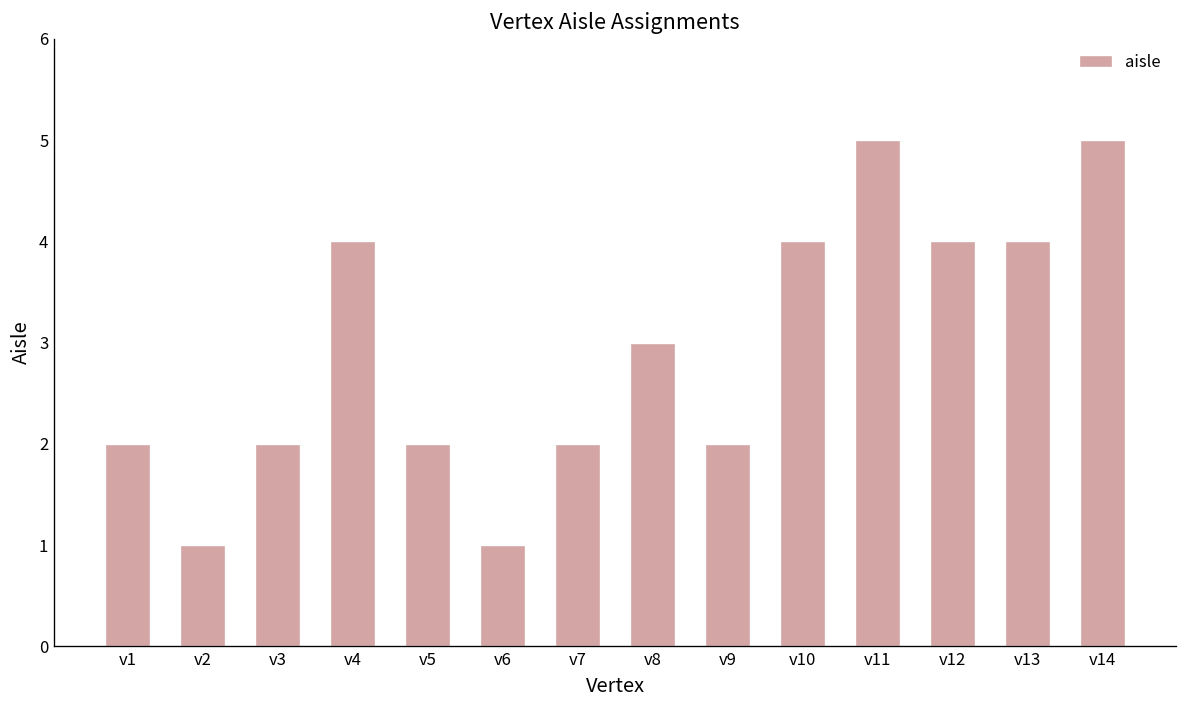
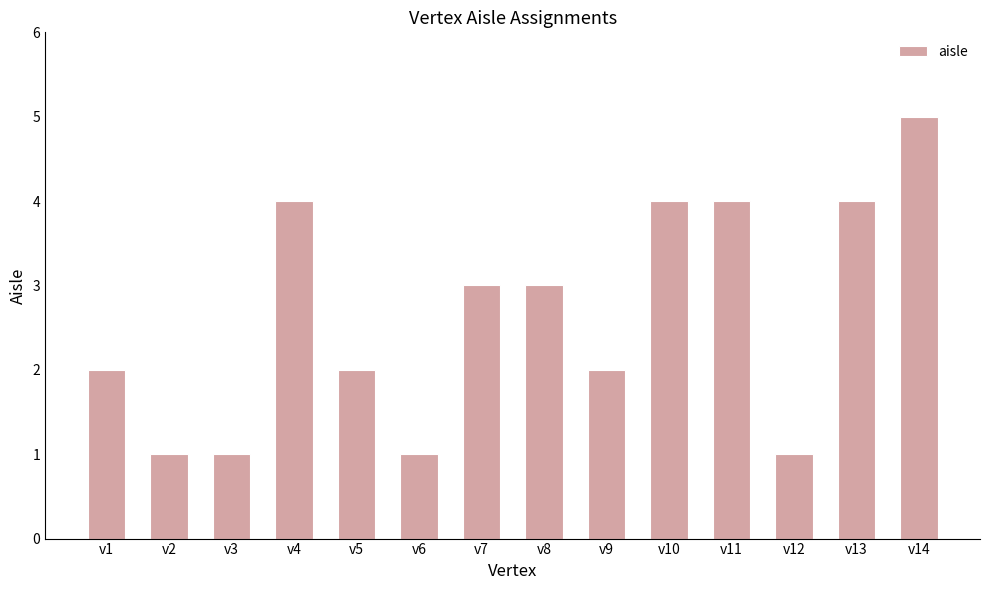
  {
    "v1": 2,
    "v2": 1,
-   "v3": 2,
+   "v3": 1,
    "v4": 4,
    "v5": 2,
    "v6": 1,
-   "v7": 2,
+   "v7": 3,
    "v8": 3,
    "v9": 2,
    "v10": 4,
-   "v11": 5,
-   "v12": 4,
+   "v11": 4,
+   "v12": 1,
    "v13": 4,
    "v14": 5
  }
